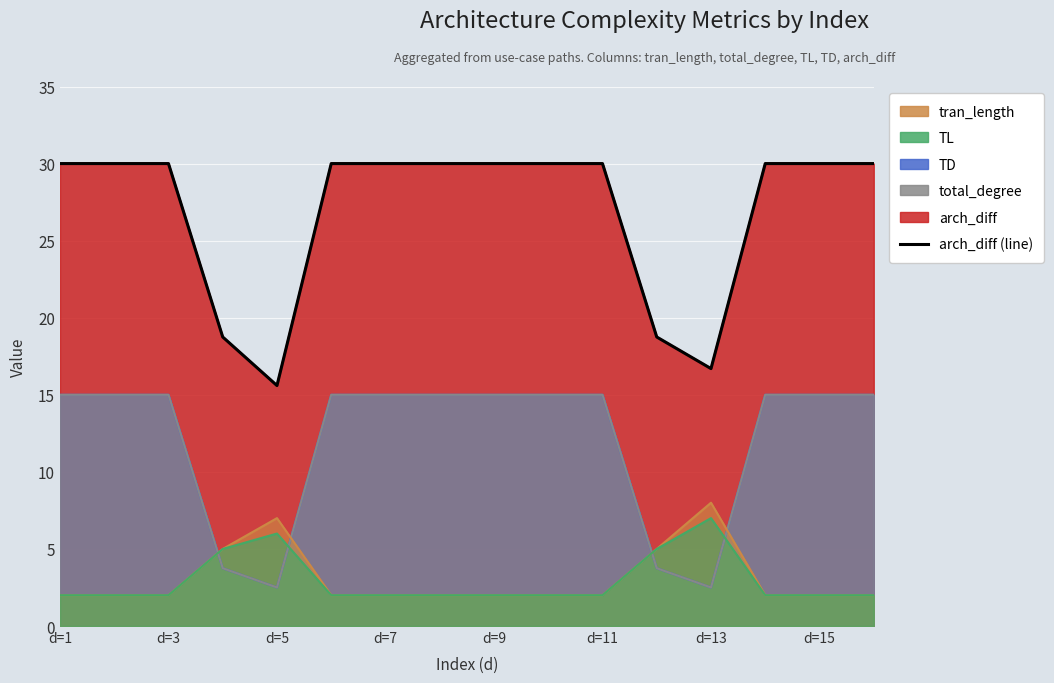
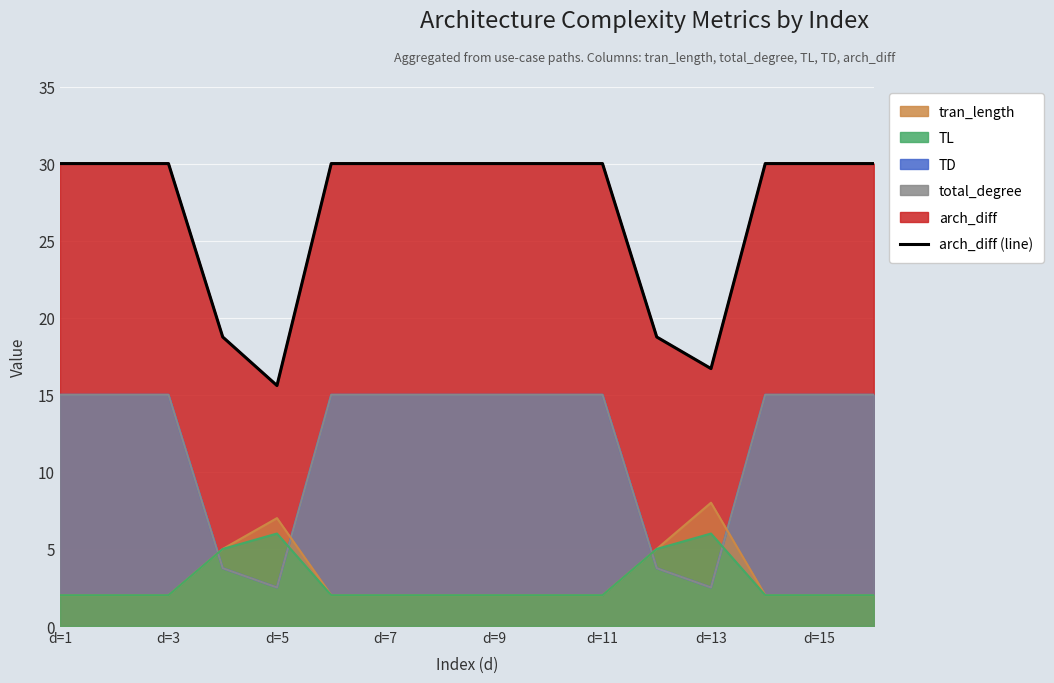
  {
    "arch_diff": {
      "d=1": 30,
      "d=3": 30,
      "d=5": 15.6,
      "d=7": 30,
      "d=9": 30,
      "d=11": 30,
      "d=13": 16.7,
      "d=15": 30
    },
    "total_degree": {
      "d=1": 15,
      "d=3": 15,
      "d=5": 2.5,
      "d=7": 15,
      "d=9": 15,
      "d=11": 15,
      "d=13": 2.5,
      "d=15": 15
    },
    "tran_length": {
      "d=5": 7,
      "d=13": 8
    },
    "TL": {
      "d=5": 6,
-     "d=13": 7
+     "d=13": 6
    }
  }
